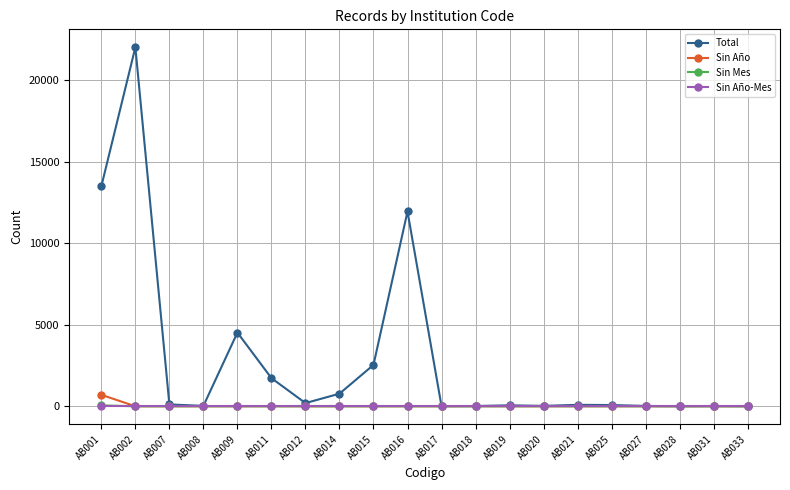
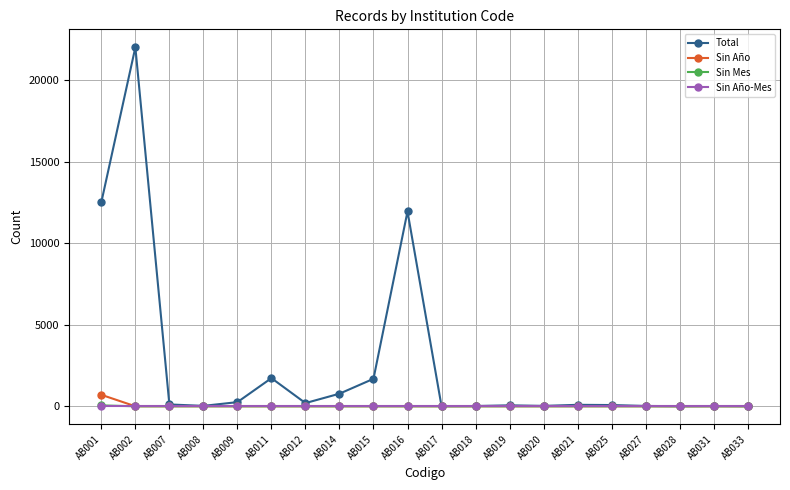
  {
    "Total": {
-     "AB001": 13500,
+     "AB001": 12500,
      "AB002": 22000,
-     "AB009": 4500,
+     "AB009": 300,
      "AB011": 1700,
      "AB012": 200,
      "AB014": 800,
-     "AB015": 2500,
+     "AB015": 1700,
      "AB016": 11900
    },
    "Sin Año": {
      "AB001": 700
    }
  }
